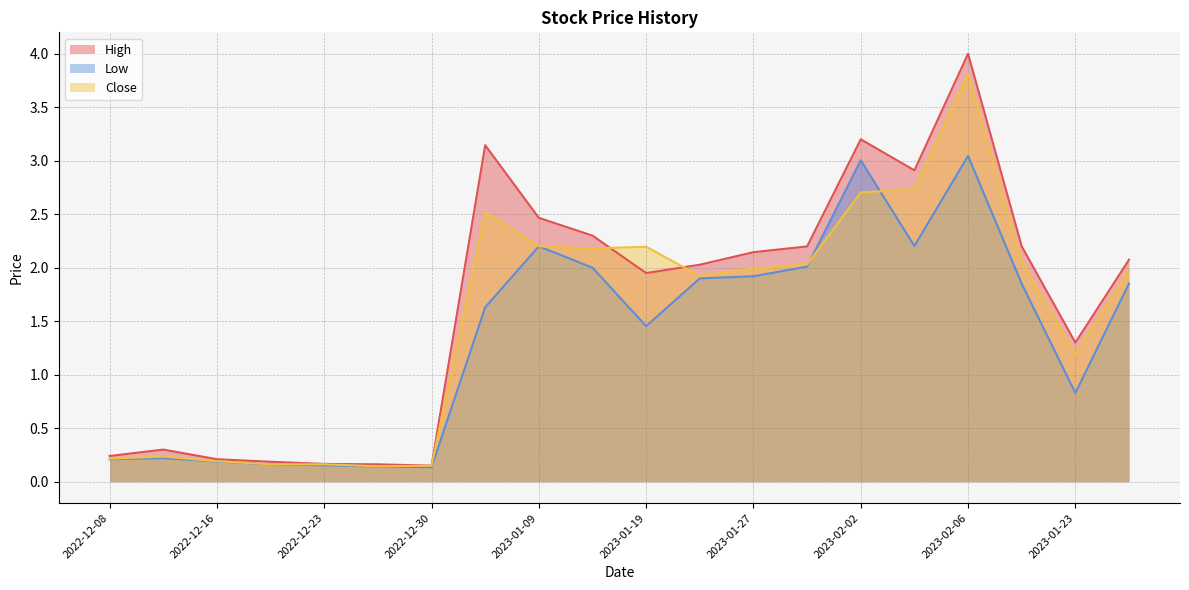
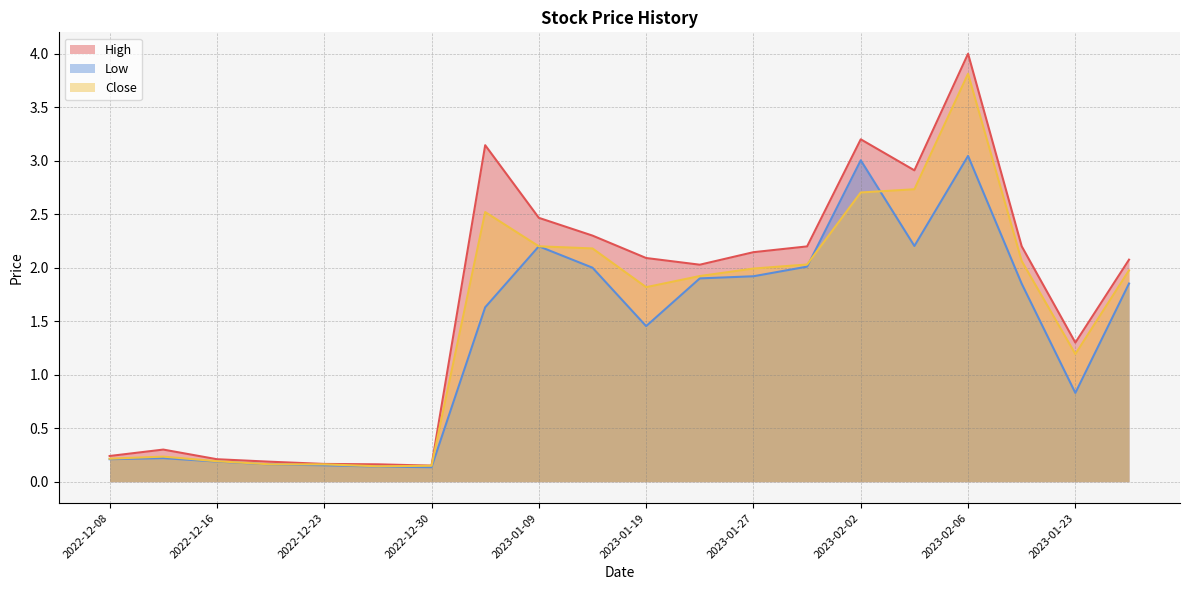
  {
    "High": {
      "2022-12-08": 0.24,
      "2023-01-09": 2.47,
-     "2023-01-19": 1.95,
+     "2023-01-19": 2.09,
      "2023-01-27": 2.14,
      "2023-02-02": 3.20,
      "2023-02-06": 4.00,
      "2023-01-23": 1.30
    },
    "Low": {
      "2023-01-19": 1.45,
      "2023-01-27": 1.92,
      "2023-02-02": 3.00,
      "2023-02-06": 3.04,
      "2023-01-23": 0.83
    },
    "Close": {
-     "2023-01-19": 2.20,
+     "2023-01-19": 1.82,
      "2023-01-27": 1.99,
      "2023-02-02": 2.70,
      "2023-02-06": 3.81,
      "2023-01-23": 1.19
    }
  }
